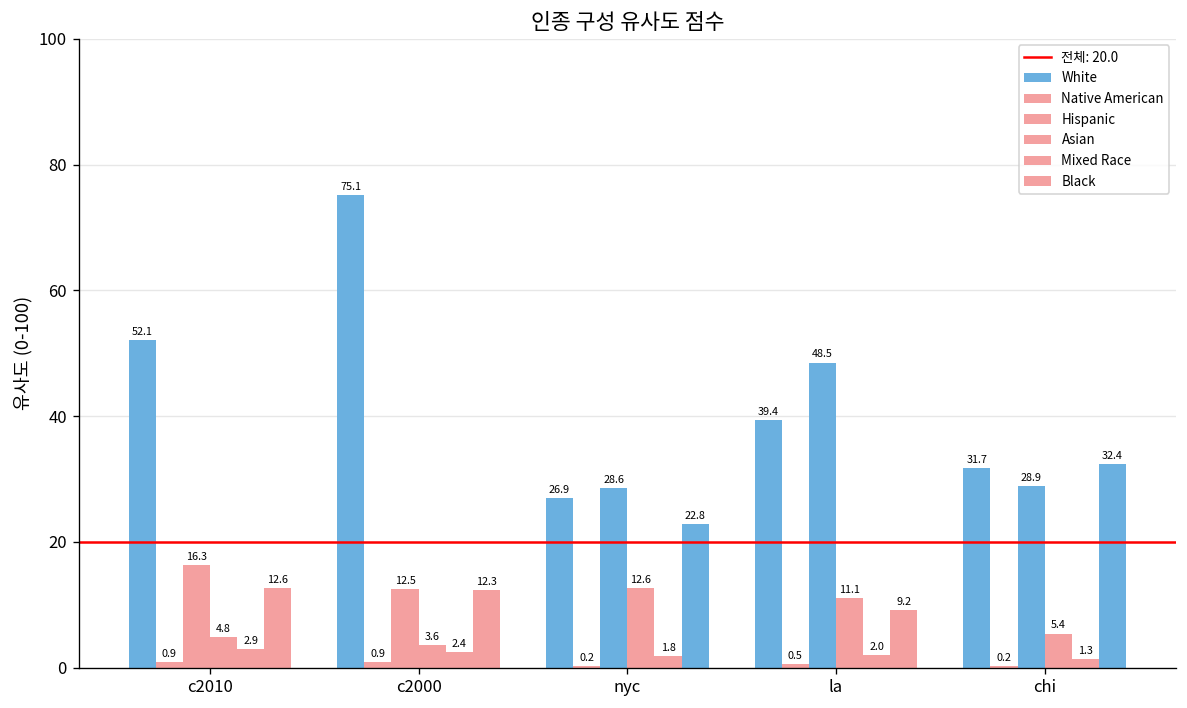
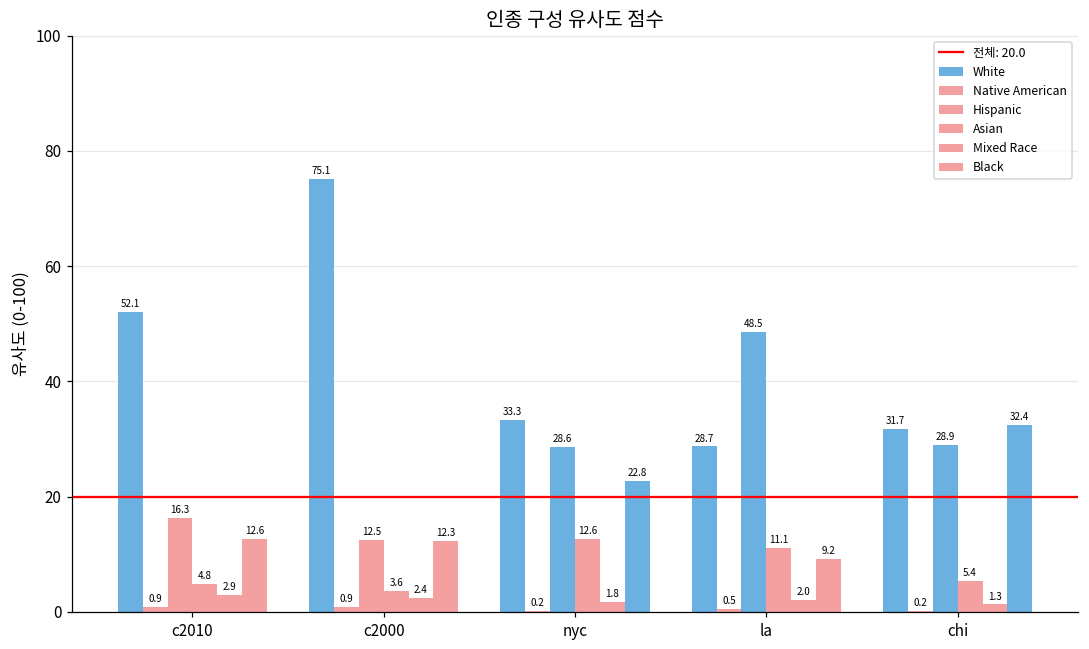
  {
    "White": {
      "c2010": 52.1,
      "c2000": 75.1,
-     "nyc": 26.9,
-     "la": 39.4,
+     "nyc": 33.3,
+     "la": 28.7,
      "chi": 31.7
    }
  }
